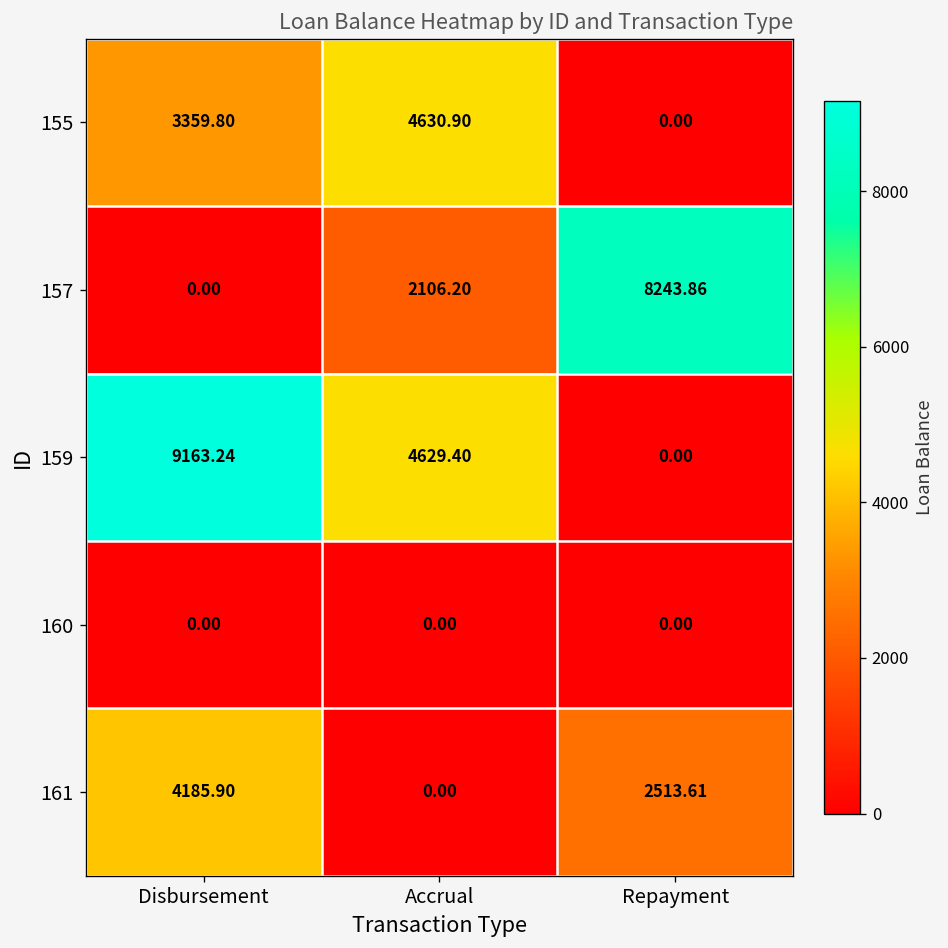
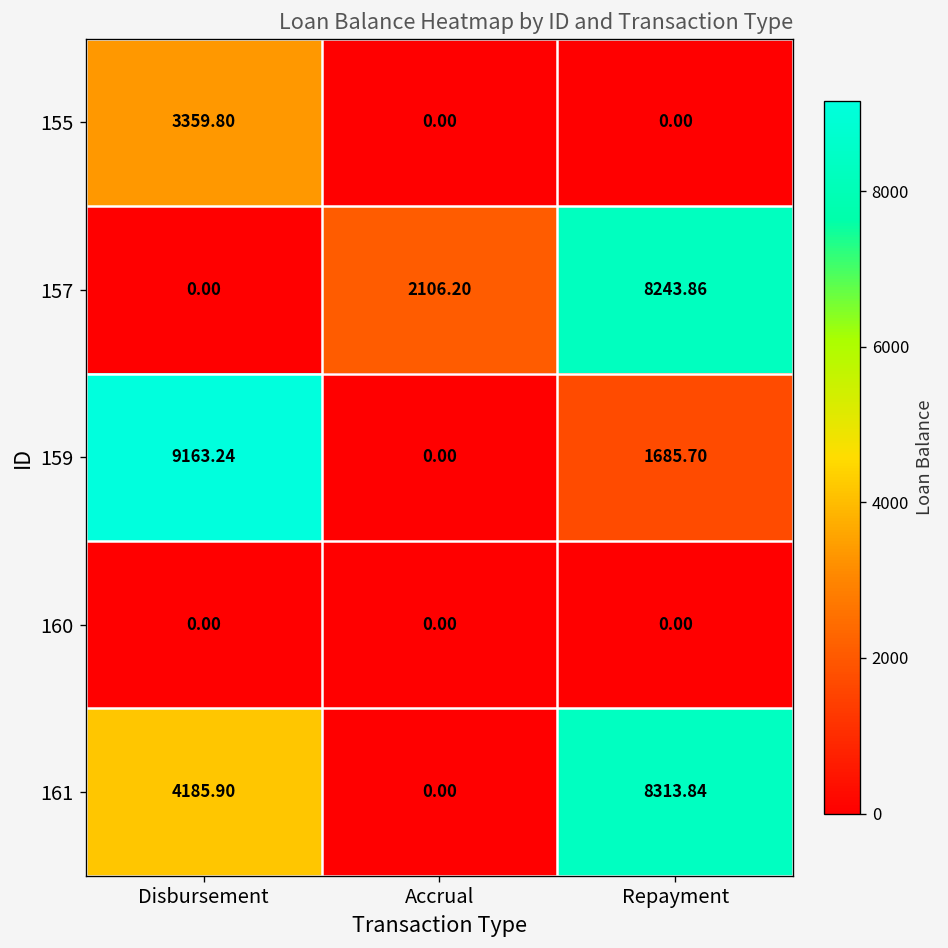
  {
    "155": {
      "Disbursement": 3359.80,
-     "Accrual": 4630.90,
+     "Accrual": 0.00,
      "Repayment": 0.00
    },
    "157": {
      "Disbursement": 0.00,
      "Accrual": 2106.20,
      "Repayment": 8243.86
    },
    "159": {
      "Disbursement": 9163.24,
-     "Accrual": 4629.40,
-     "Repayment": 0.00
+     "Accrual": 0.00,
+     "Repayment": 1685.70
    },
    "160": {
      "Disbursement": 0.00,
      "Accrual": 0.00,
      "Repayment": 0.00
    },
    "161": {
      "Disbursement": 4185.90,
      "Accrual": 0.00,
-     "Repayment": 2513.61
+     "Repayment": 8313.84
    }
  }
